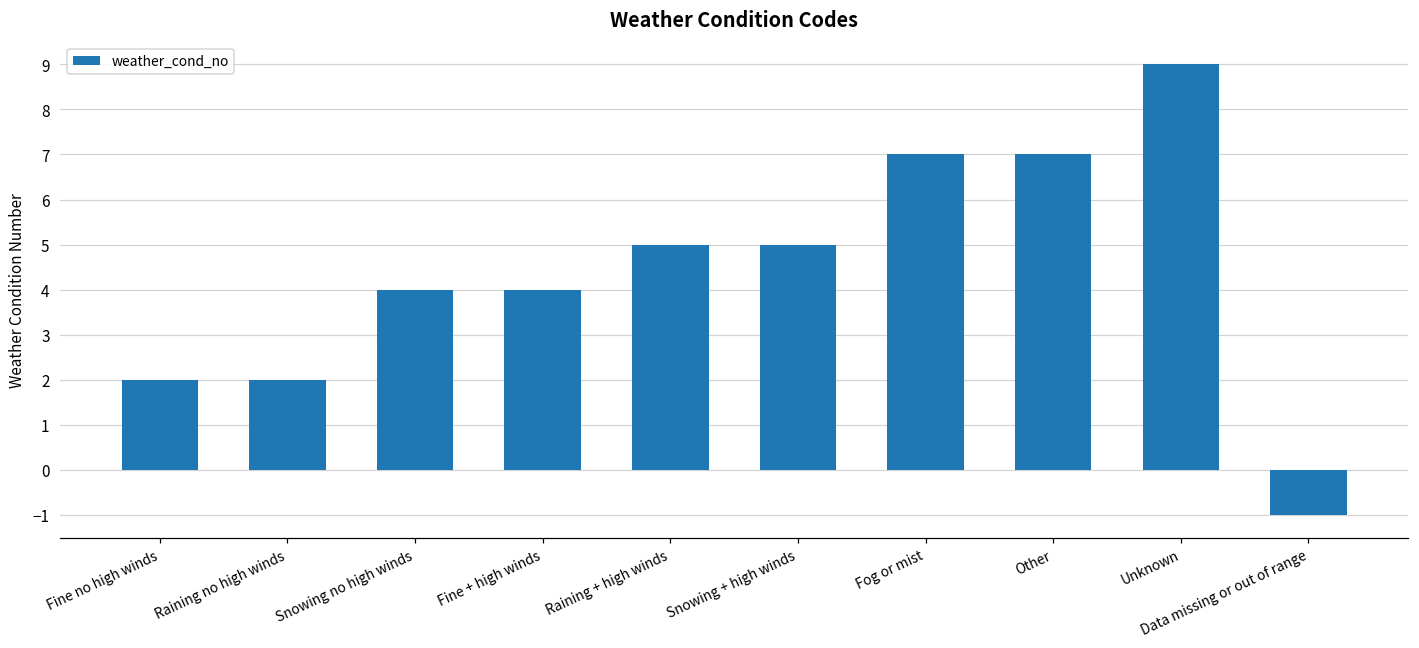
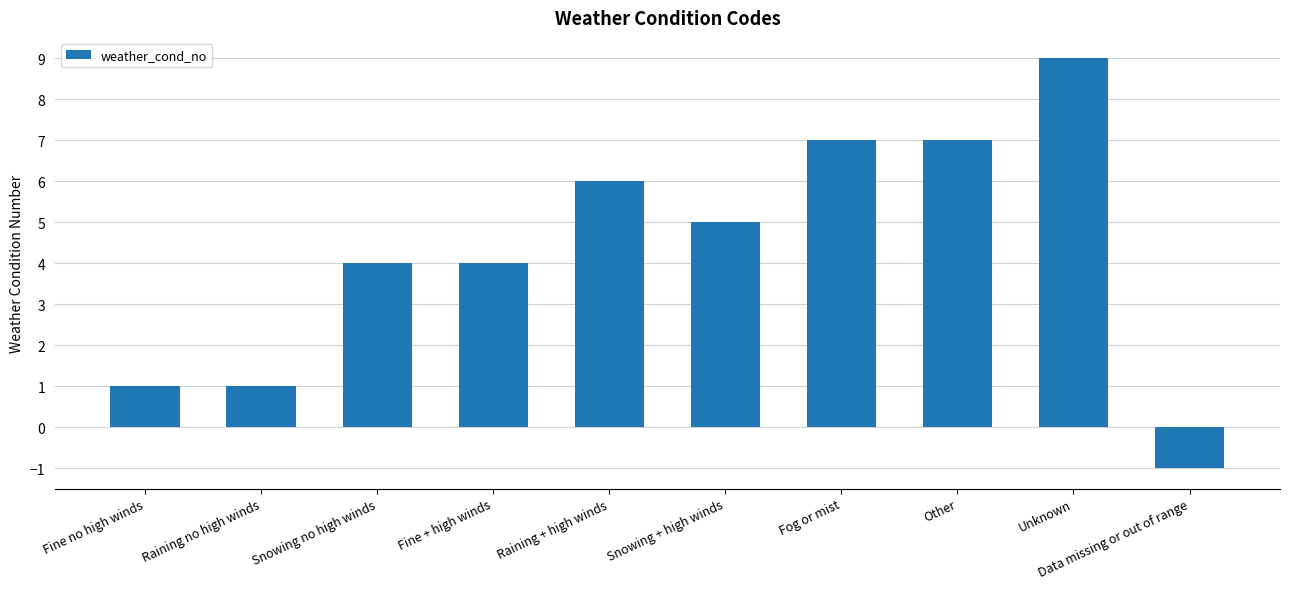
  {
-   "Fine no high winds": 2,
-   "Raining no high winds": 2,
+   "Fine no high winds": 1,
+   "Raining no high winds": 1,
    "Snowing no high winds": 4,
    "Fine + high winds": 4,
-   "Raining + high winds": 5,
+   "Raining + high winds": 6,
    "Snowing + high winds": 5,
    "Fog or mist": 7,
    "Other": 7,
    "Unknown": 9,
    "Data missing or out of range": -1
  }
